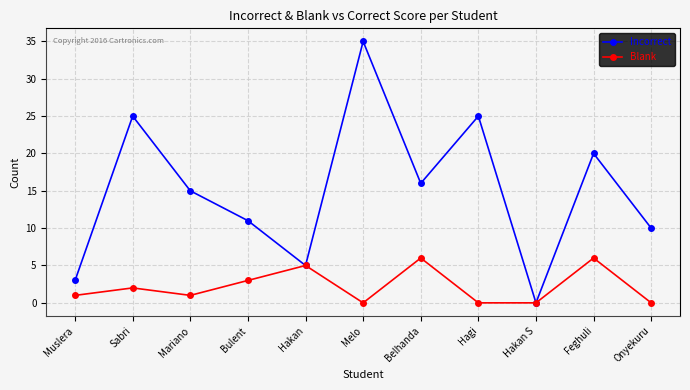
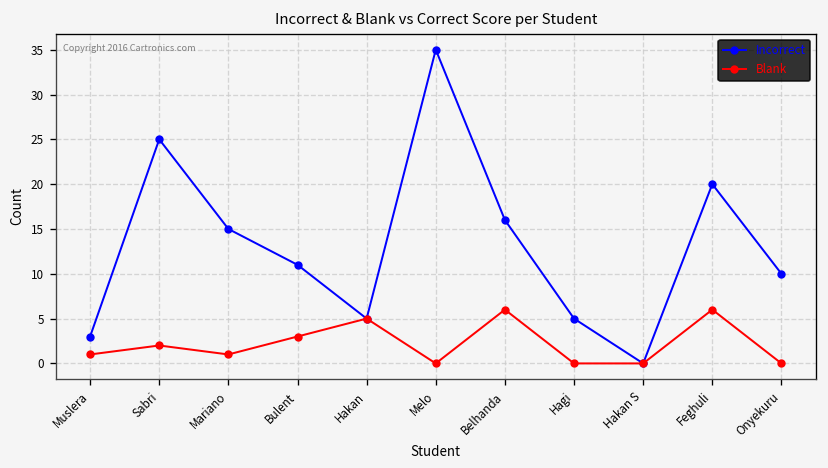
  {
    "Incorrect": {
      "Muslera": 3,
      "Sabri": 25,
      "Mariano": 15,
      "Bulent": 11,
      "Melo": 35,
      "Belhanda": 16,
-     "Hagi": 25,
+     "Hagi": 5,
      "Feghuli": 20,
      "Onyekuru": 10
    },
    "Blank": {
      "Muslera": 1,
      "Sabri": 2,
      "Mariano": 1,
      "Bulent": 3,
      "Melo": 0,
      "Belhanda": 6,
      "Hagi": 0,
      "Feghuli": 6,
      "Onyekuru": 0
    }
  }
